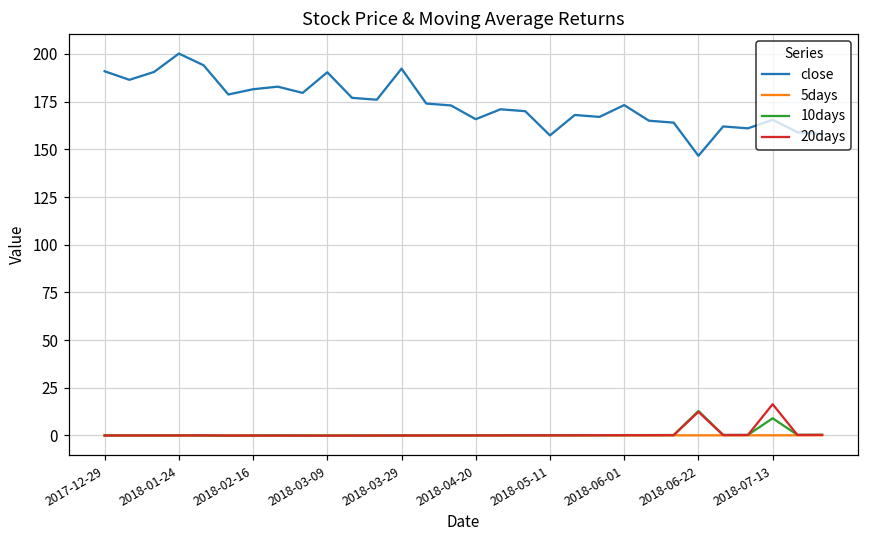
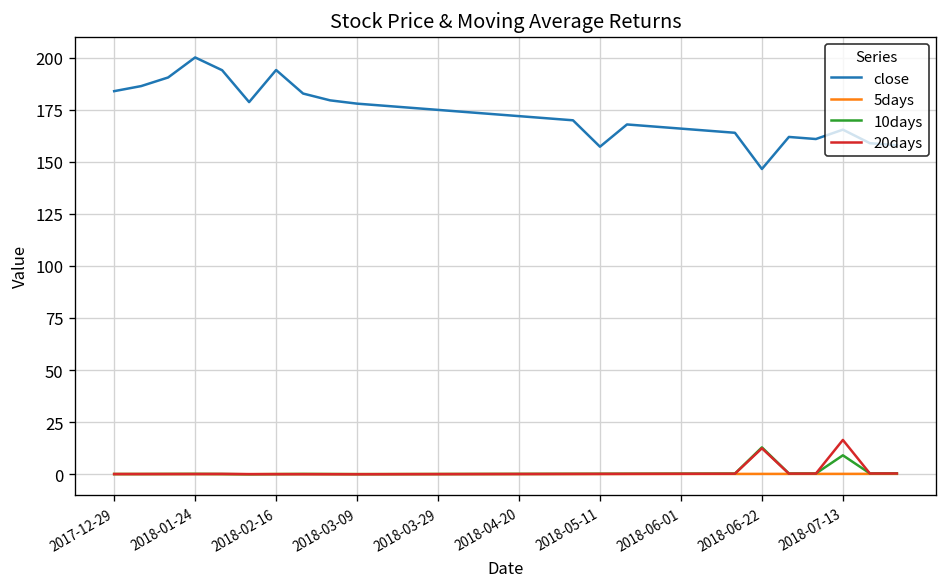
  {
    "close": {
-     "2017-12-29": 191,
+     "2017-12-29": 184,
      "2018-01-24": 200,
-     "2018-02-16": 182,
-     "2018-03-09": 190,
-     "2018-03-29": 192,
-     "2018-04-20": 166,
+     "2018-02-16": 194,
+     "2018-03-09": 178,
+     "2018-03-29": 175,
+     "2018-04-20": 172,
      "2018-05-11": 157,
-     "2018-06-01": 173,
+     "2018-06-01": 166,
      "2018-06-22": 147
    },
    "5days": {
      "2018-06-22": 0,
      "2018-07-13": 0
    },
    "10days": {
      "2018-07-13": 9
    },
    "20days": {
      "2018-07-13": 16
    }
  }
